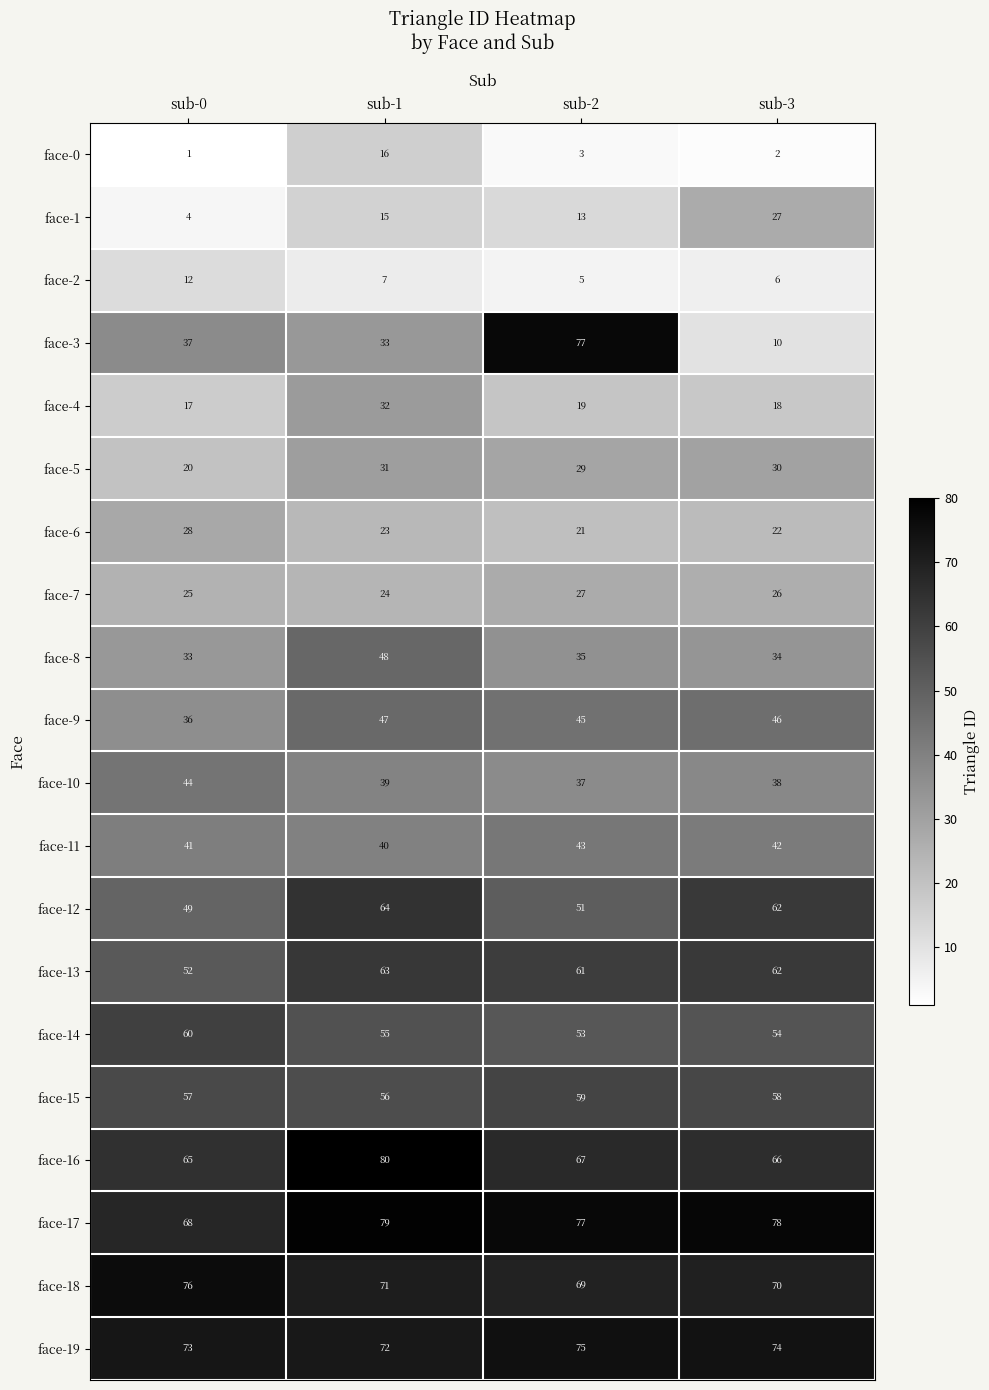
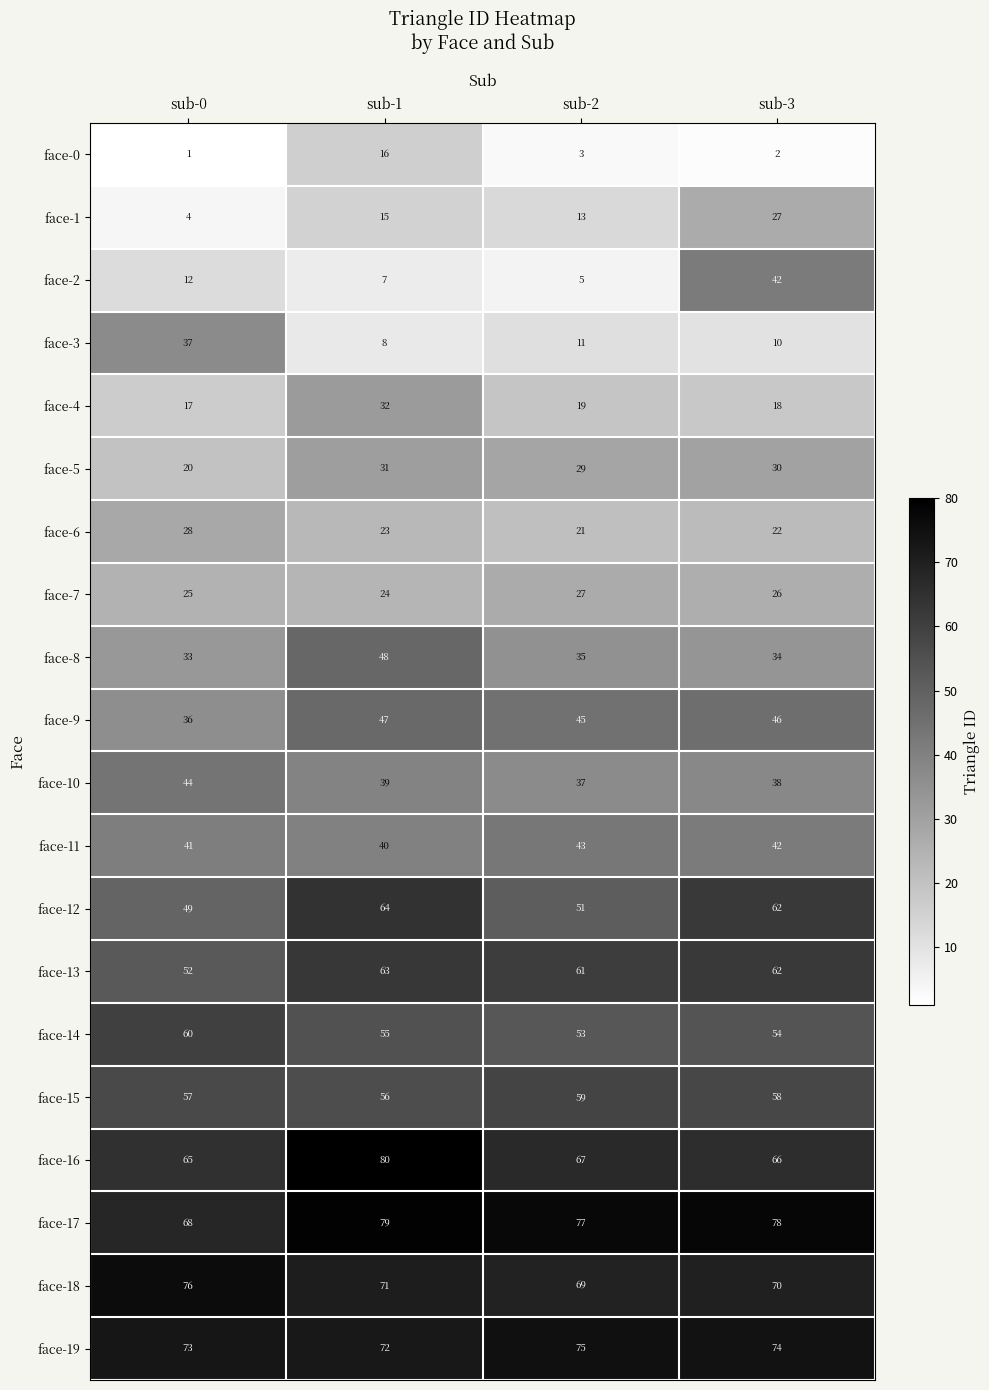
  {
    "face-0": {
      "sub-0": 1,
      "sub-1": 16,
      "sub-2": 3,
      "sub-3": 2
    },
    "face-1": {
      "sub-0": 4,
      "sub-1": 15,
      "sub-2": 13,
      "sub-3": 27
    },
    "face-2": {
      "sub-0": 12,
      "sub-1": 7,
      "sub-2": 5,
-     "sub-3": 6
+     "sub-3": 42
    },
    "face-3": {
      "sub-0": 37,
-     "sub-1": 33,
-     "sub-2": 77,
+     "sub-1": 8,
+     "sub-2": 11,
      "sub-3": 10
    },
    "face-4": {
      "sub-0": 17,
      "sub-1": 32,
      "sub-2": 19,
      "sub-3": 18
    },
    "face-5": {
      "sub-0": 20,
      "sub-1": 31,
      "sub-2": 29,
      "sub-3": 30
    },
    "face-6": {
      "sub-0": 28,
      "sub-1": 23,
      "sub-2": 21,
      "sub-3": 22
    },
    "face-7": {
      "sub-0": 25,
      "sub-1": 24,
      "sub-2": 27,
      "sub-3": 26
    },
    "face-8": {
      "sub-0": 33,
      "sub-1": 48,
      "sub-2": 35,
      "sub-3": 34
    },
    "face-9": {
      "sub-0": 36,
      "sub-1": 47,
      "sub-2": 45,
      "sub-3": 46
    },
    "face-10": {
      "sub-0": 44,
      "sub-1": 39,
      "sub-2": 37,
      "sub-3": 38
    },
    "face-11": {
      "sub-0": 41,
      "sub-1": 40,
      "sub-2": 43,
      "sub-3": 42
    },
    "face-12": {
      "sub-0": 49,
      "sub-1": 64,
      "sub-2": 51,
      "sub-3": 62
    },
    "face-13": {
      "sub-0": 52,
      "sub-1": 63,
      "sub-2": 61,
      "sub-3": 62
    },
    "face-14": {
      "sub-0": 60,
      "sub-1": 55,
      "sub-2": 53,
      "sub-3": 54
    },
    "face-15": {
      "sub-0": 57,
      "sub-1": 56,
      "sub-2": 59,
      "sub-3": 58
    },
    "face-16": {
      "sub-0": 65,
      "sub-1": 80,
      "sub-2": 67,
      "sub-3": 66
    },
    "face-17": {
      "sub-0": 68,
      "sub-1": 79,
      "sub-2": 77,
      "sub-3": 78
    },
    "face-18": {
      "sub-0": 76,
      "sub-1": 71,
      "sub-2": 69,
      "sub-3": 70
    },
    "face-19": {
      "sub-0": 73,
      "sub-1": 72,
      "sub-2": 75,
      "sub-3": 74
    }
  }
